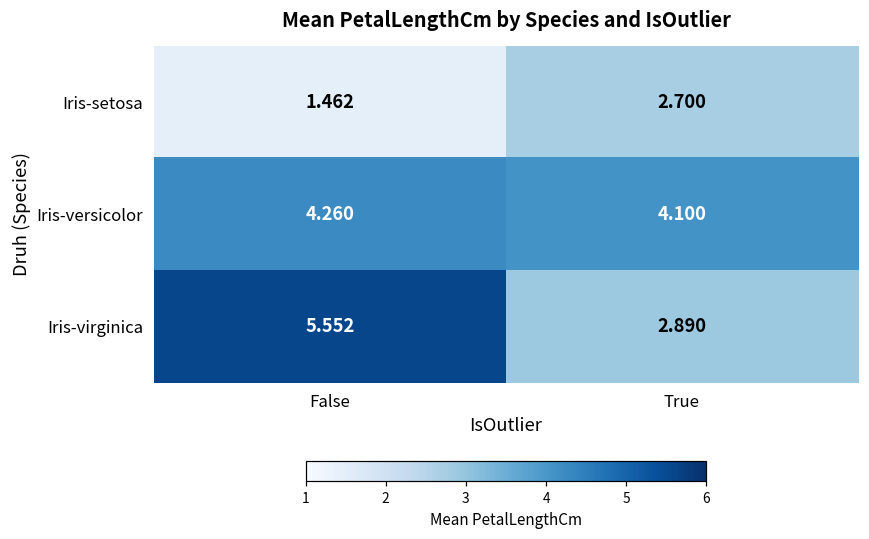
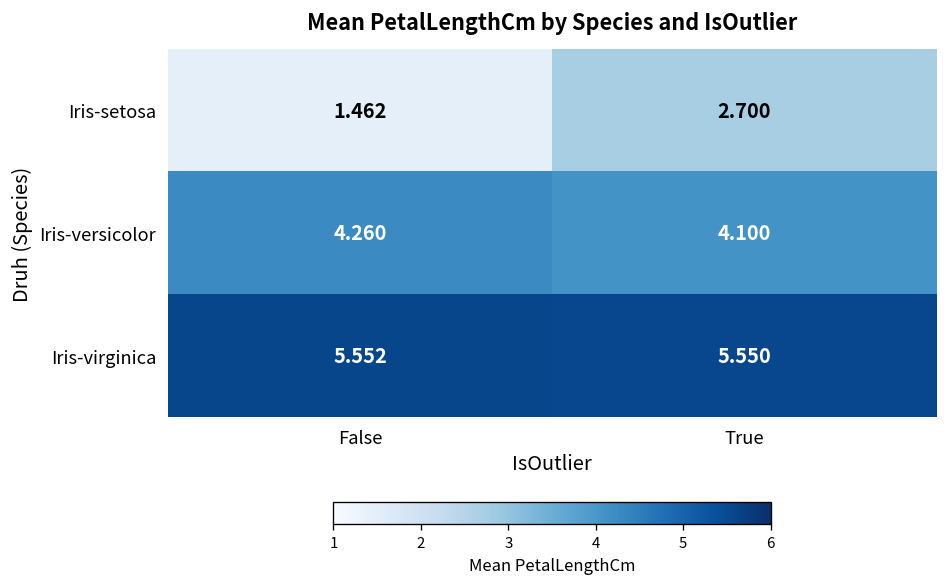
  {
    "Iris-setosa": {
      "False": 1.462,
      "True": 2.700
    },
    "Iris-versicolor": {
      "False": 4.260,
      "True": 4.100
    },
    "Iris-virginica": {
      "False": 5.552,
-     "True": 2.890
+     "True": 5.550
    }
  }
